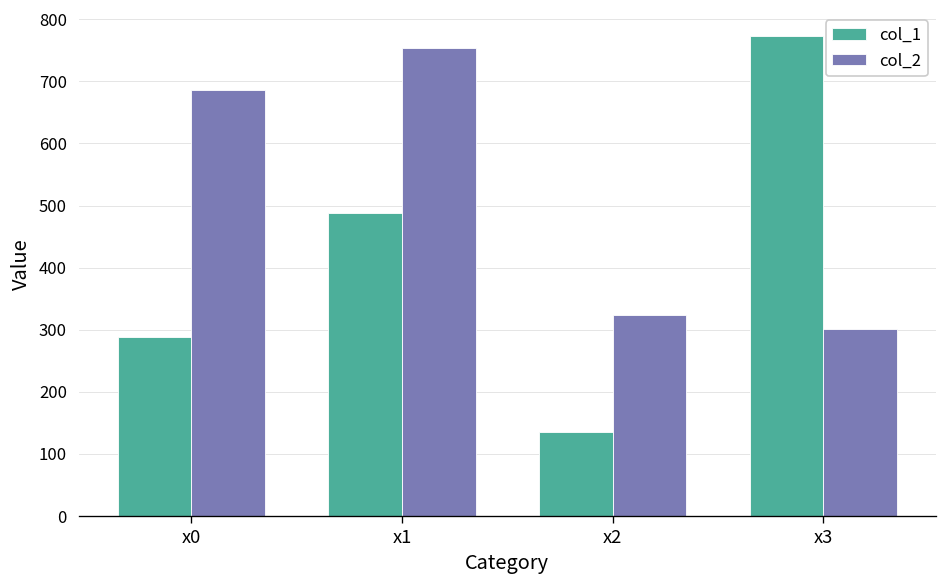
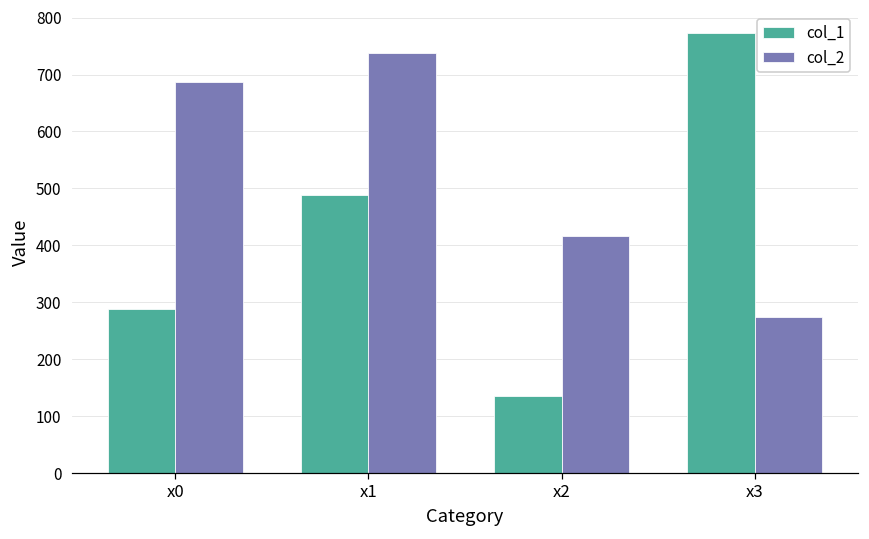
  {
    "col_1": {
      "x0": 290,
      "x1": 490,
      "x2": 140,
      "x3": 770
    },
    "col_2": {
      "x0": 690,
-     "x1": 750,
-     "x2": 320,
-     "x3": 300
+     "x1": 740,
+     "x2": 420,
+     "x3": 270
    }
  }
